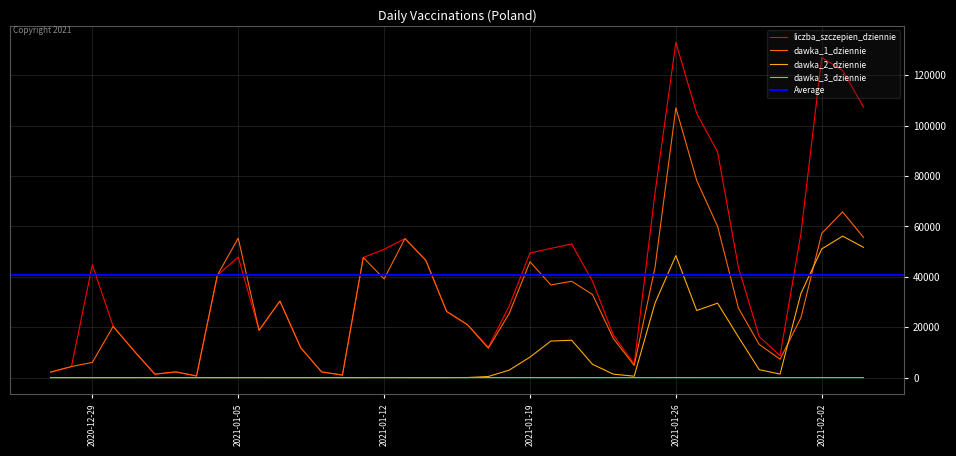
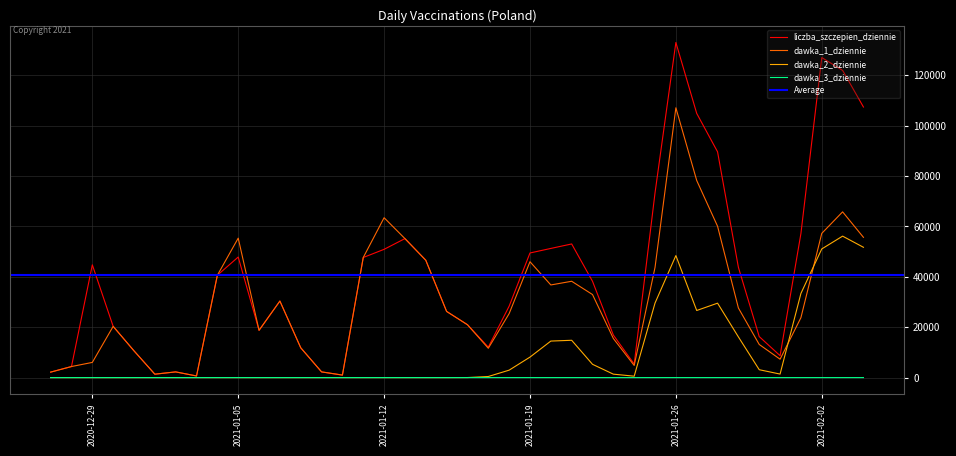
  {
    "liczba_szczepien_dziennie": {
      "2020-12-29": 45000,
      "2021-01-05": 48000,
      "2021-01-12": 51000,
      "2021-01-19": 49000,
      "2021-01-26": 133000
    },
    "dawka_1_dziennie": {
      "2020-12-29": 6000,
      "2021-01-05": 55000,
-     "2021-01-12": 39000,
+     "2021-01-12": 63000,
      "2021-01-19": 46000,
      "2021-01-26": 107000,
      "2021-02-02": 57000
    },
    "dawka_2_dziennie": {
      "2021-01-19": 8000,
      "2021-01-26": 48000,
      "2021-02-02": 51000
    },
    "dawka_3_dziennie": {
      "2021-01-19": 0,
      "2021-01-26": 0,
      "2021-02-02": 0
    }
  }
